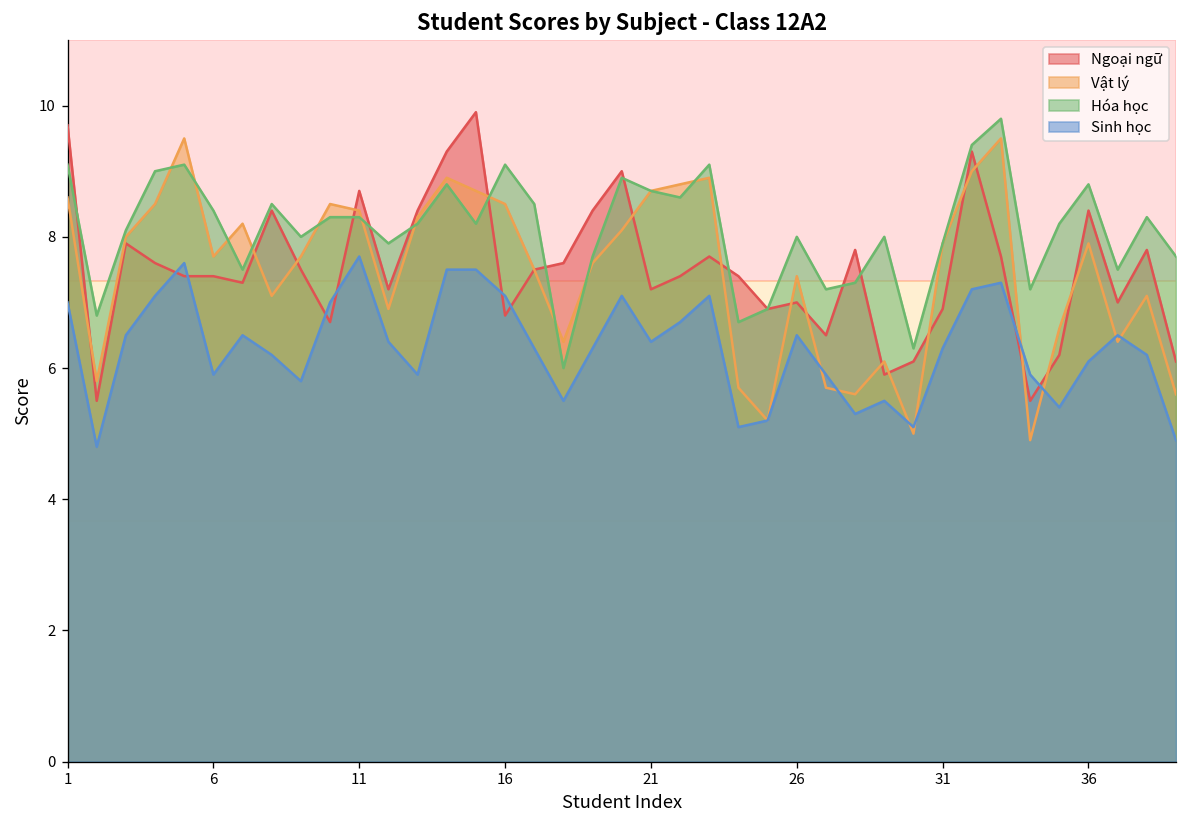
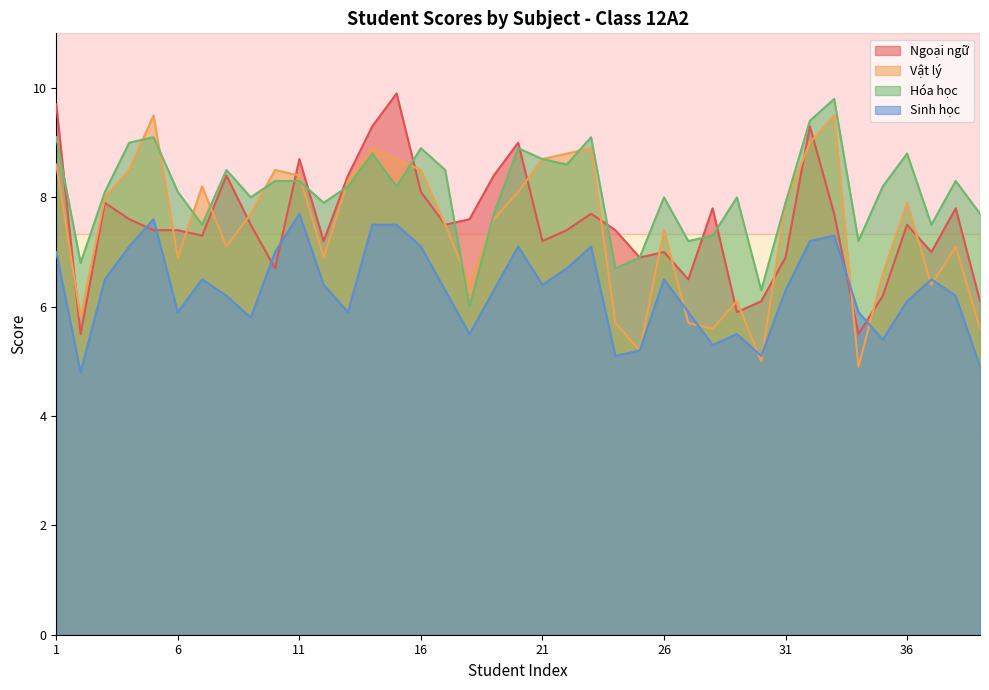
  {
    "Ngoại ngữ": {
      "1": 9.7,
      "6": 7.4,
      "11": 8.7,
-     "16": 6.8,
+     "16": 8.1,
      "21": 7.2,
      "26": 7.0,
      "31": 6.9,
-     "36": 8.4
+     "36": 7.5
    },
    "Vật lý": {
      "1": 8.6,
-     "6": 7.7,
+     "6": 6.9,
      "11": 8.4,
      "16": 8.5,
      "26": 7.4,
      "36": 7.9
    },
    "Hóa học": {
      "1": 9.1,
-     "6": 8.4,
+     "6": 8.1,
      "11": 8.3,
-     "16": 9.1,
+     "16": 8.9,
      "26": 8.0,
      "36": 8.8
    },
    "Sinh học": {
      "1": 7.0,
      "6": 5.9,
      "11": 7.7,
      "16": 7.1,
      "21": 6.4,
      "26": 6.5,
      "31": 6.3,
      "36": 6.1
    }
  }
